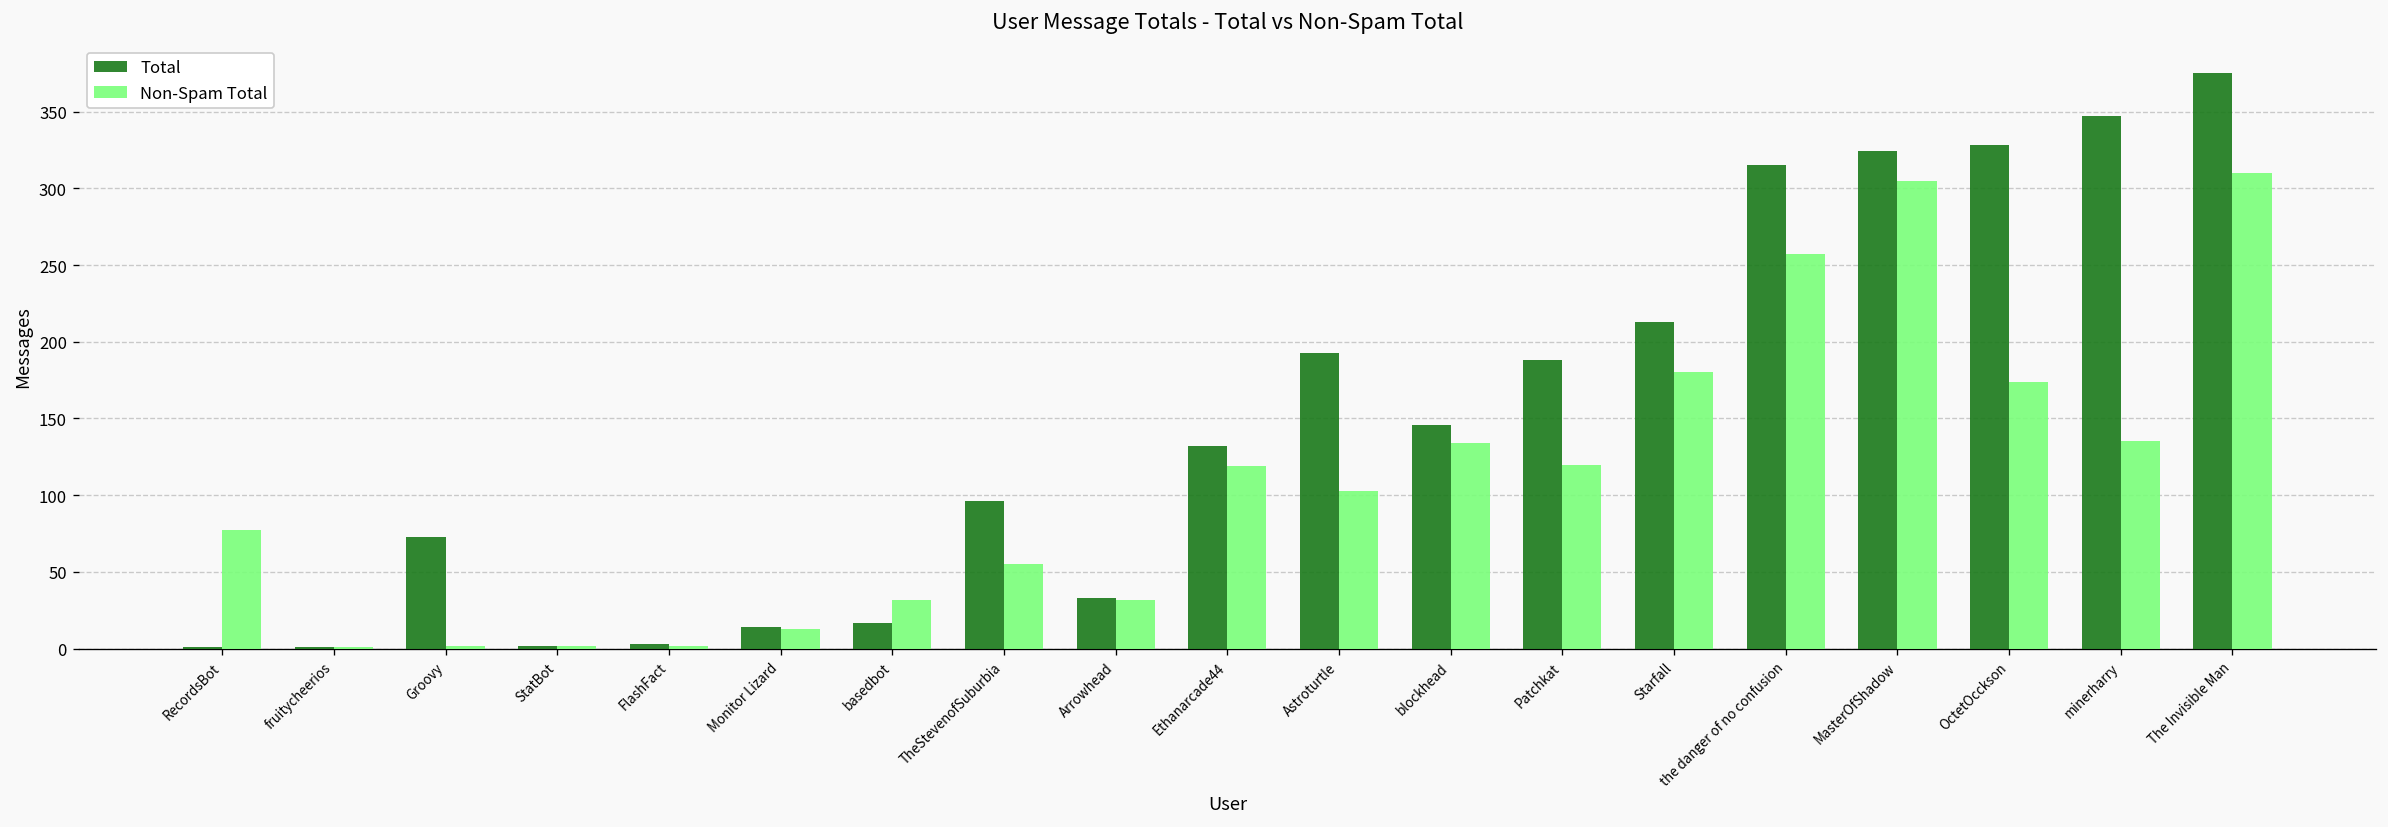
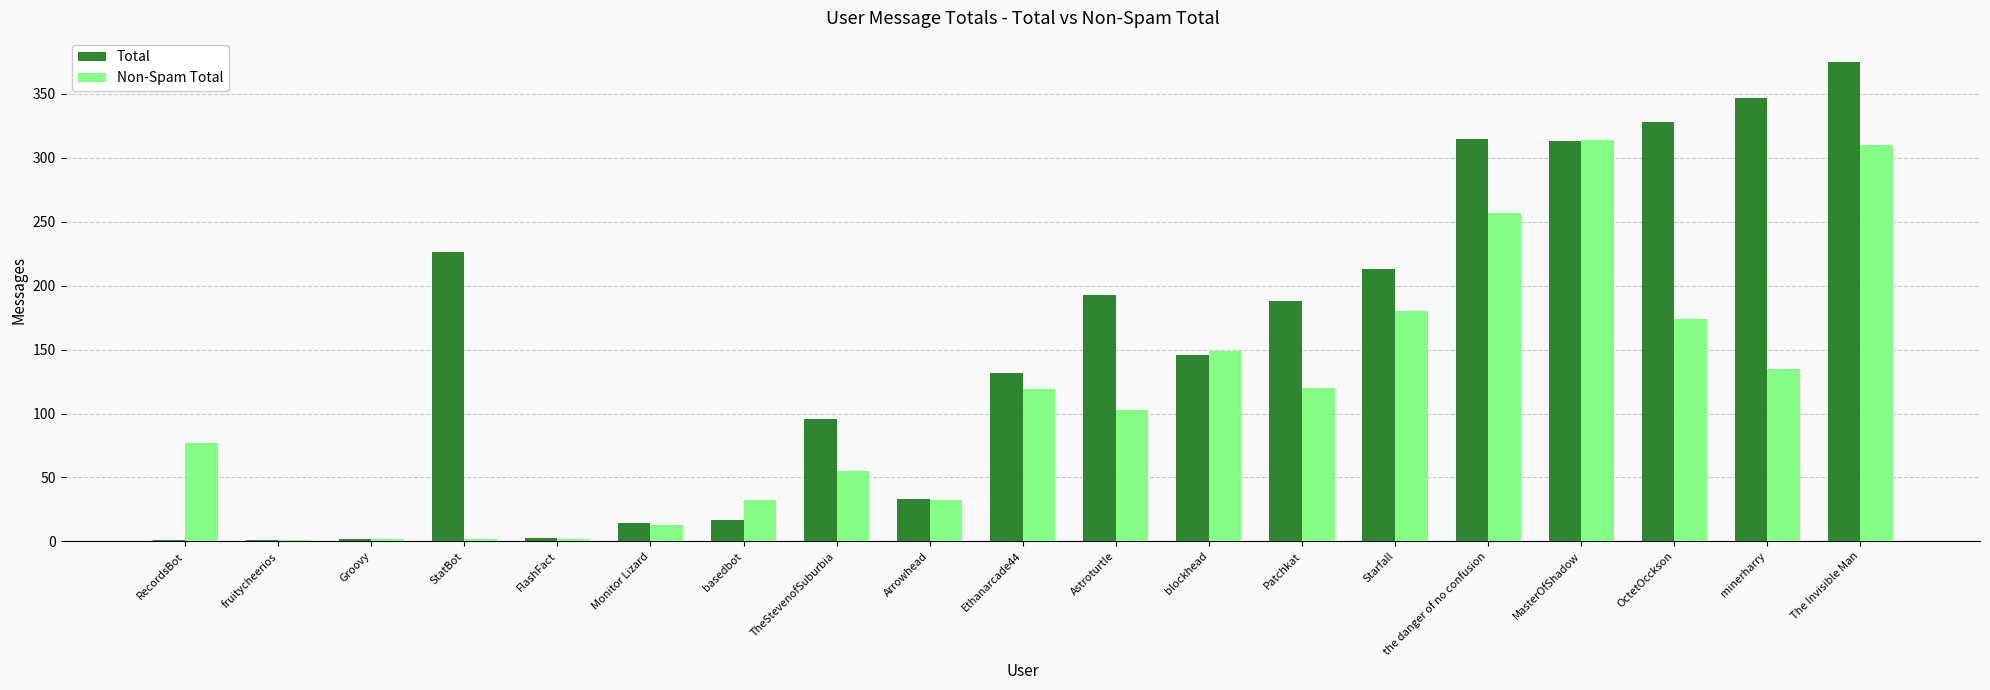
  {
    "Total": {
-     "Groovy": 73,
-     "StatBot": 2,
+     "Groovy": 2,
+     "StatBot": 226,
      "FlashFact": 3,
      "Monitor Lizard": 14,
      "basedbot": 17,
      "TheStevenofSuburbia": 96,
      "Arrowhead": 33,
      "Ethanarcade44": 132,
      "Astroturtle": 193,
      "blockhead": 146,
      "Patchkat": 188,
      "Starfall": 213,
      "the danger of no confusion": 315,
-     "MasterOfShadow": 324,
+     "MasterOfShadow": 313,
      "OctetOcckson": 328,
      "minerharry": 347,
      "The Invisible Man": 375
    },
    "Non-Spam Total": {
      "RecordsBot": 77,
      "Groovy": 2,
      "StatBot": 2,
      "FlashFact": 2,
      "Monitor Lizard": 13,
      "basedbot": 32,
      "TheStevenofSuburbia": 55,
      "Arrowhead": 32,
      "Ethanarcade44": 119,
      "Astroturtle": 103,
-     "blockhead": 134,
+     "blockhead": 149,
      "Patchkat": 120,
      "Starfall": 180,
      "the danger of no confusion": 257,
-     "MasterOfShadow": 305,
+     "MasterOfShadow": 314,
      "OctetOcckson": 174,
      "minerharry": 135,
      "The Invisible Man": 310
    }
  }
